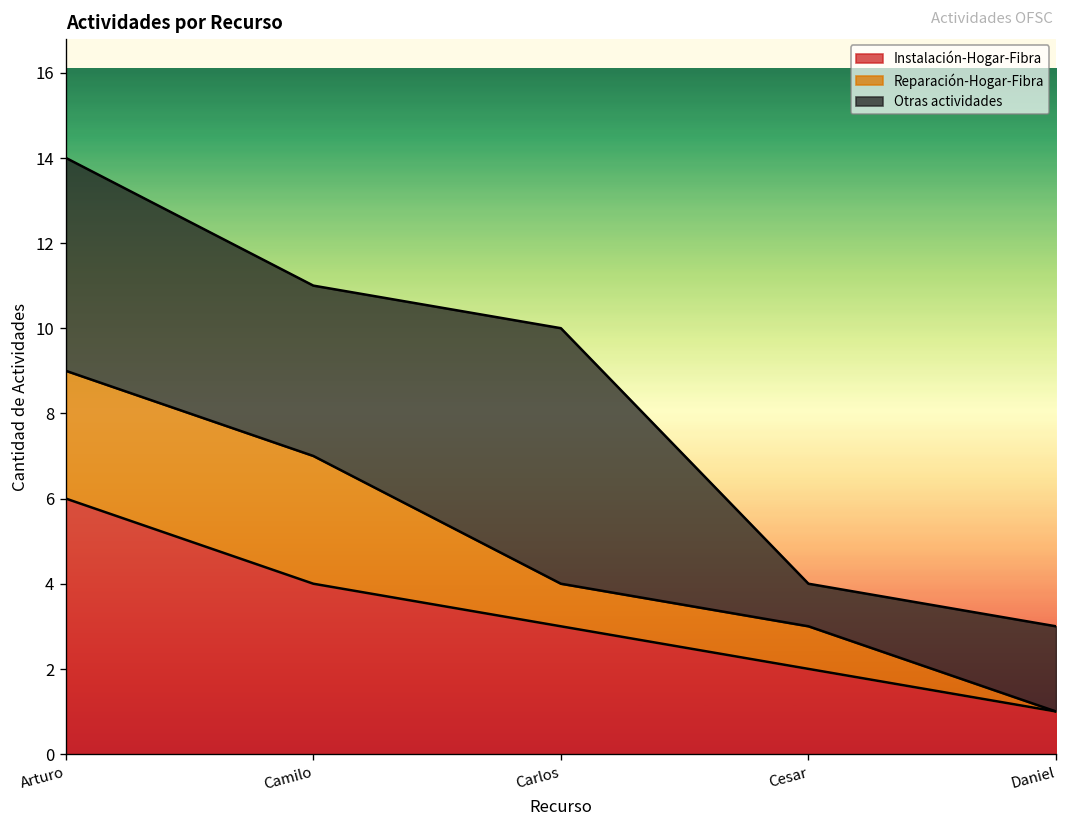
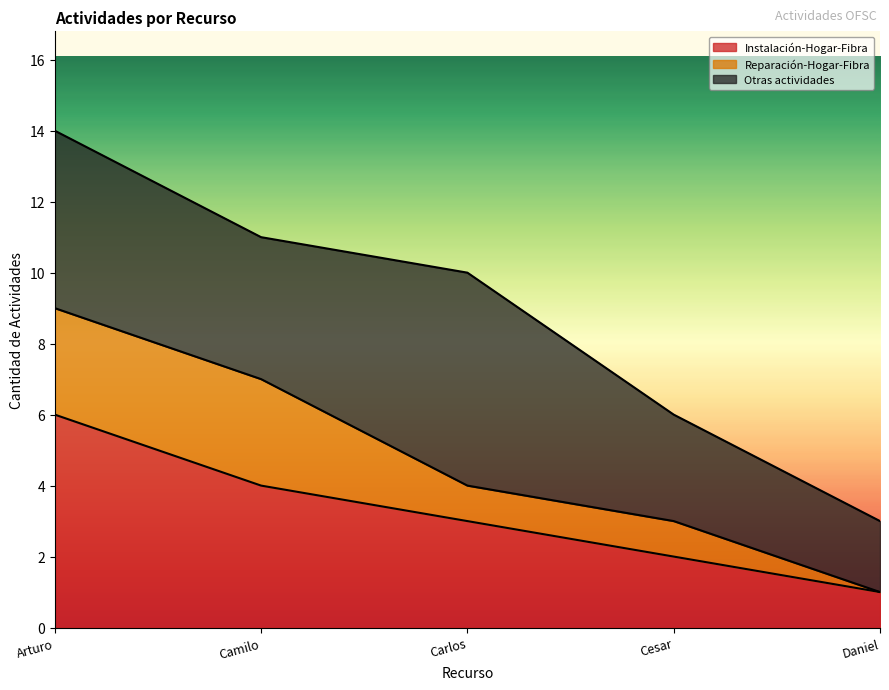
  {
    "Instalación-Hogar-Fibra": {
      "Arturo": 6,
      "Camilo": 4,
      "Carlos": 3,
      "Cesar": 2
    },
    "Reparación-Hogar-Fibra": {
      "Arturo": 3,
      "Camilo": 3,
      "Carlos": 1,
      "Cesar": 1
    },
    "Otras actividades": {
      "Arturo": 5,
      "Camilo": 4,
      "Carlos": 6,
-     "Cesar": 1,
+     "Cesar": 3,
      "Daniel": 2
    }
  }
